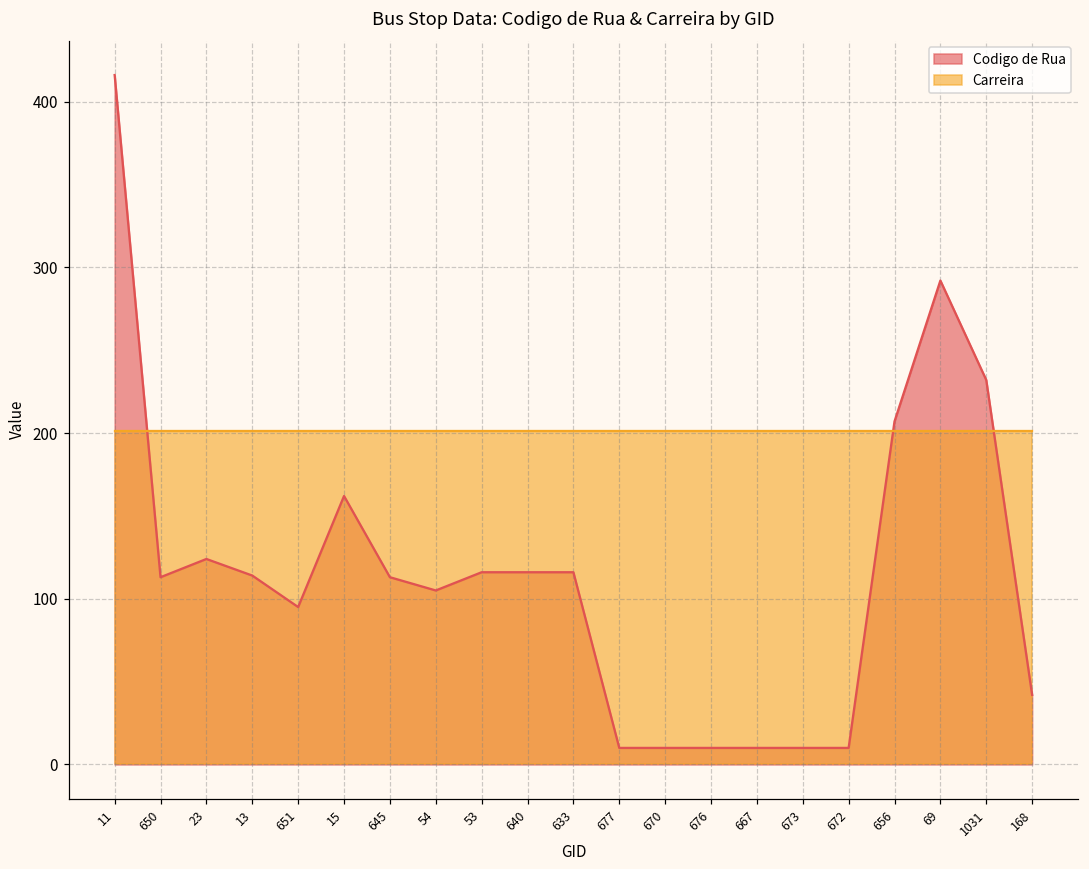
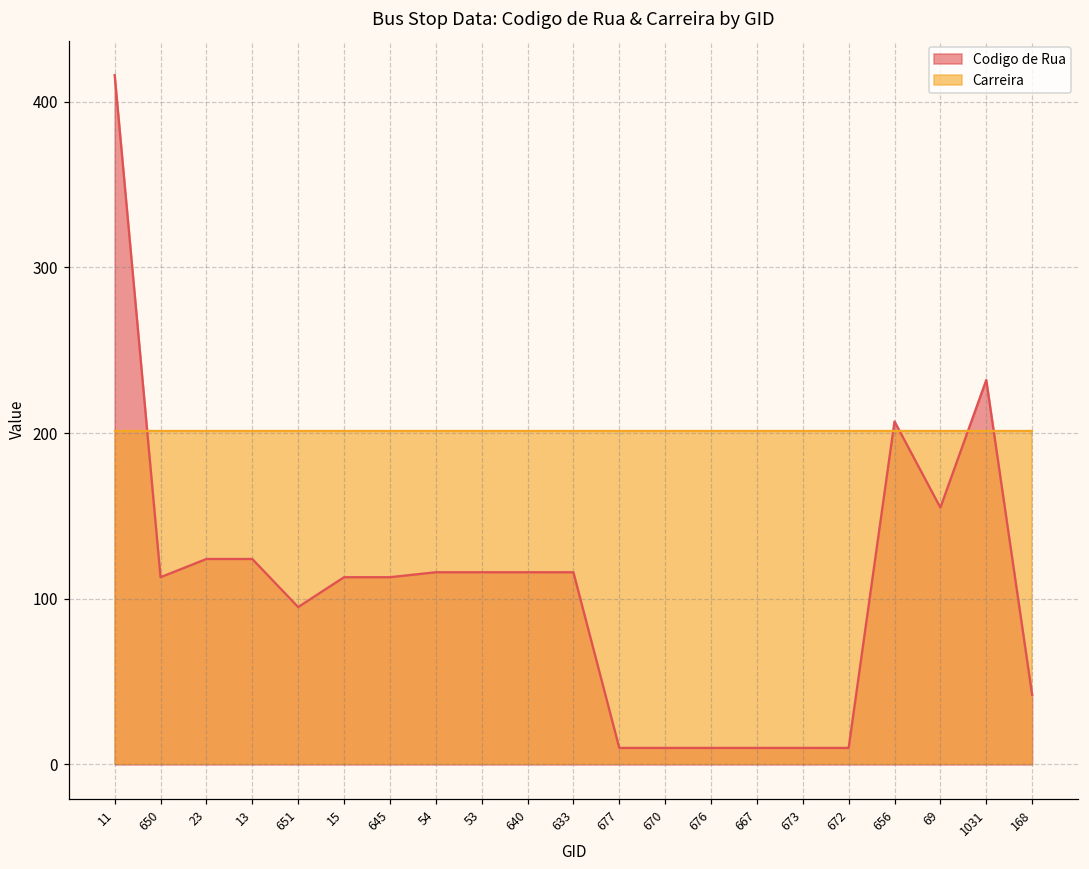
  {
    "Codigo de Rua": {
      "11": 416,
      "650": 113,
      "23": 124,
-     "13": 114,
+     "13": 124,
      "651": 95,
-     "15": 162,
+     "15": 113,
      "645": 113,
-     "54": 105,
+     "54": 116,
      "53": 116,
      "640": 116,
      "633": 116,
      "677": 10,
      "670": 10,
      "676": 10,
      "667": 10,
      "673": 10,
      "672": 10,
      "656": 207,
-     "69": 292,
+     "69": 155,
      "1031": 232,
      "168": 42
    },
    "Carreira": {
      "11": 201,
      "650": 201,
      "23": 201,
      "13": 201,
      "651": 201,
      "15": 201,
      "645": 201,
      "54": 201,
      "53": 201,
      "640": 201,
      "633": 201,
      "677": 201,
      "670": 201,
      "676": 201,
      "667": 201,
      "673": 201,
      "672": 201,
      "656": 201,
      "69": 201,
      "1031": 201,
      "168": 201
    }
  }
